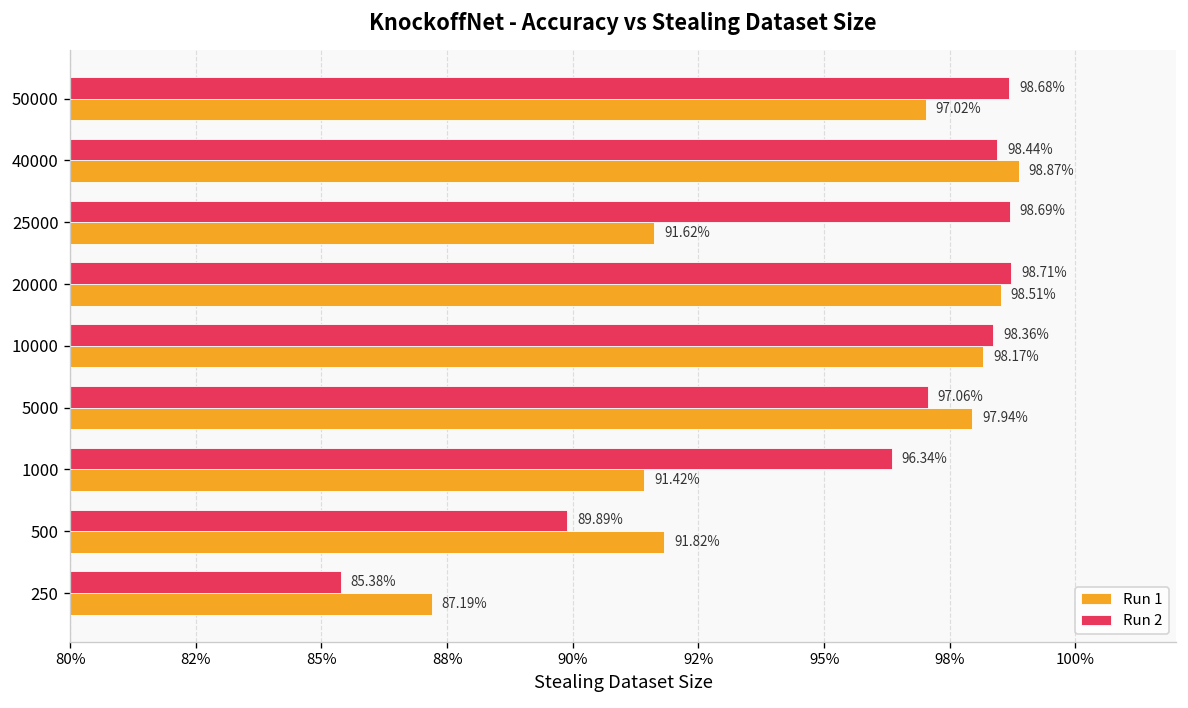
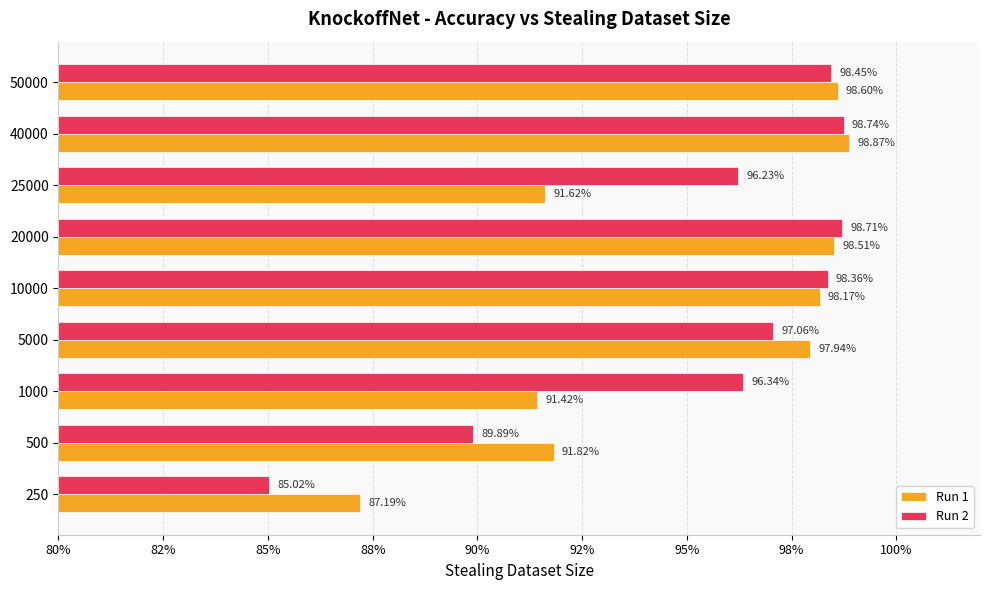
  {
    "Run 1": {
-     "50000": "97.02%",
+     "50000": "98.60%",
      "40000": "98.87%",
      "25000": "91.62%",
      "20000": "98.51%",
      "10000": "98.17%",
      "5000": "97.94%",
      "1000": "91.42%",
      "500": "91.82%",
      "250": "87.19%"
    },
    "Run 2": {
-     "50000": "98.68%",
-     "40000": "98.44%",
-     "25000": "98.69%",
+     "50000": "98.45%",
+     "40000": "98.74%",
+     "25000": "96.23%",
      "20000": "98.71%",
      "10000": "98.36%",
      "5000": "97.06%",
      "1000": "96.34%",
      "500": "89.89%",
-     "250": "85.38%"
+     "250": "85.02%"
    }
  }
